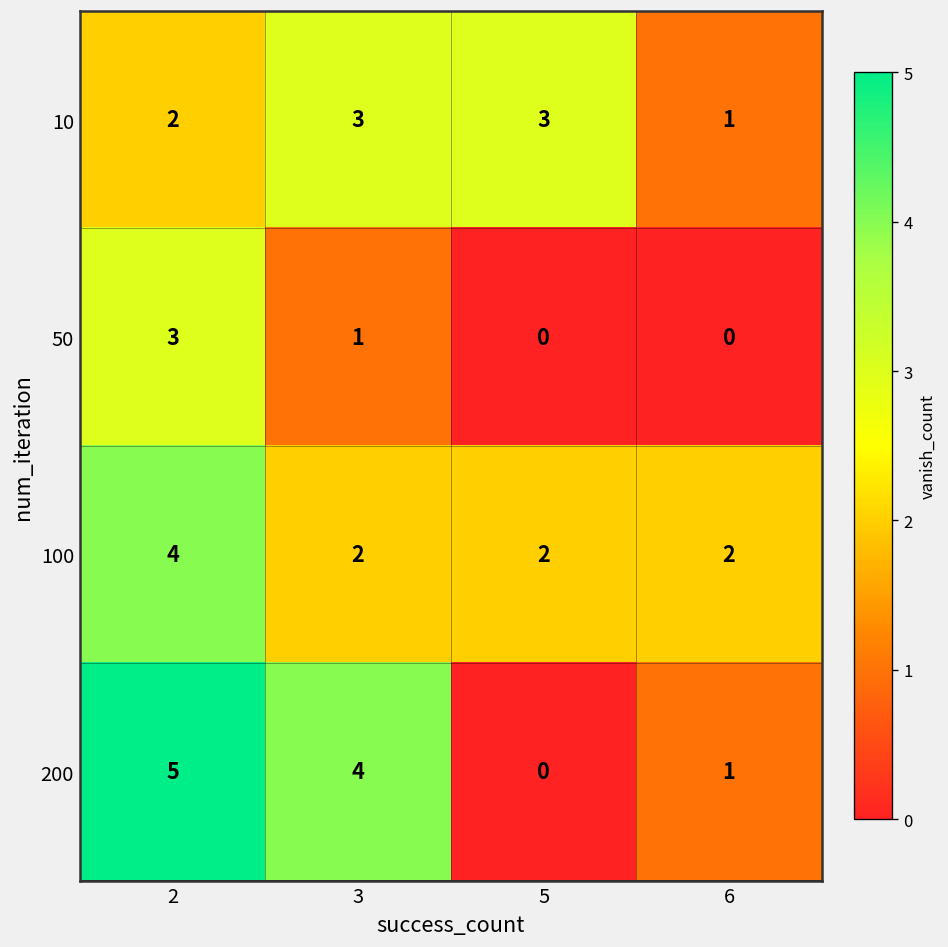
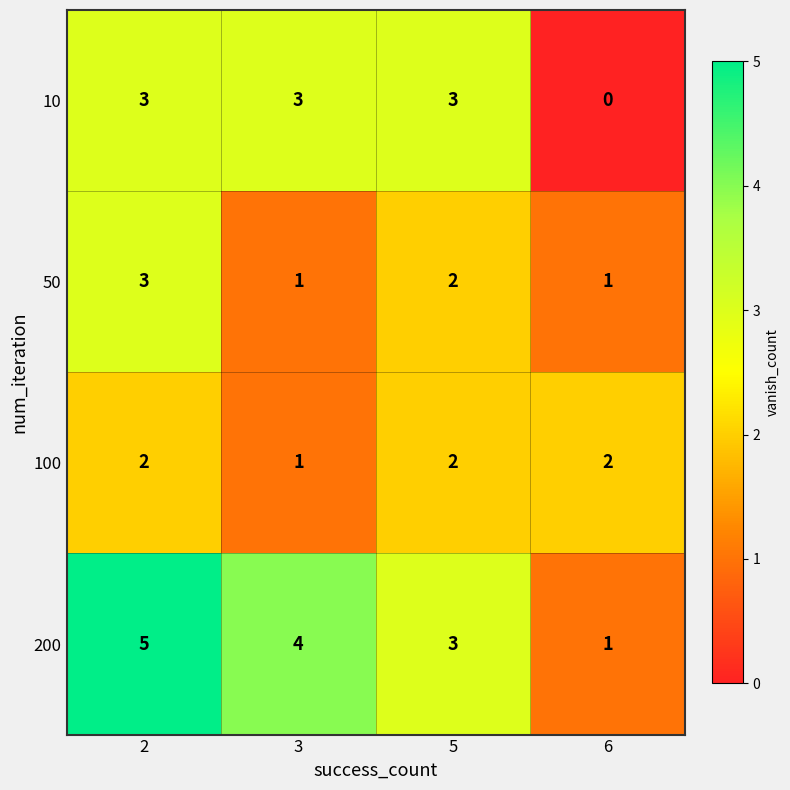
  {
    "10": {
-     "2": 2,
+     "2": 3,
      "3": 3,
      "5": 3,
-     "6": 1
+     "6": 0
    },
    "50": {
      "2": 3,
      "3": 1,
-     "5": 0,
-     "6": 0
+     "5": 2,
+     "6": 1
    },
    "100": {
-     "2": 4,
-     "3": 2,
+     "2": 2,
+     "3": 1,
      "5": 2,
      "6": 2
    },
    "200": {
      "2": 5,
      "3": 4,
-     "5": 0,
+     "5": 3,
      "6": 1
    }
  }
